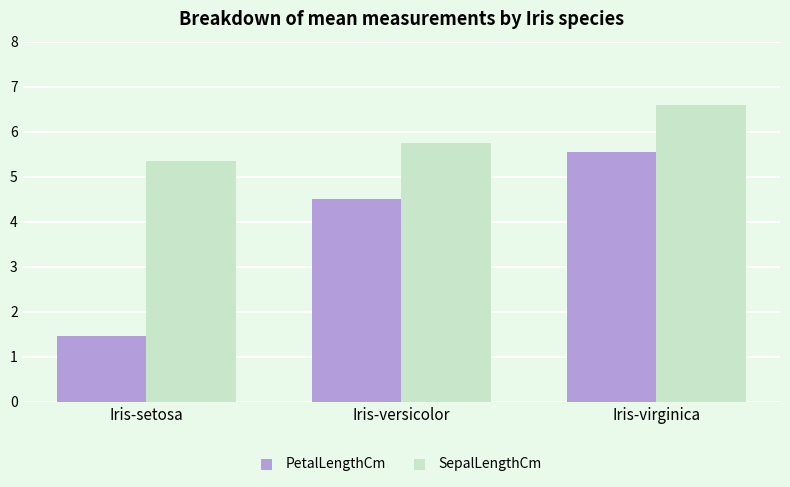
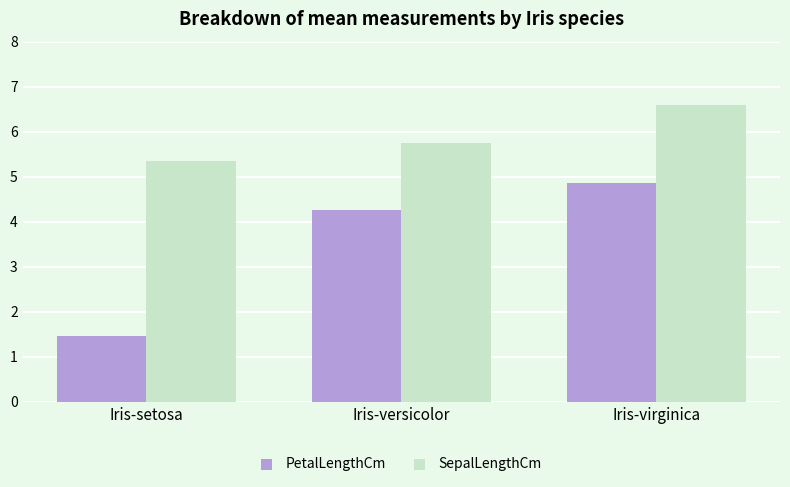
  {
    "PetalLengthCm": {
      "Iris-setosa": 1.5,
-     "Iris-versicolor": 4.5,
-     "Iris-virginica": 5.6
+     "Iris-versicolor": 4.3,
+     "Iris-virginica": 4.9
    },
    "SepalLengthCm": {
      "Iris-setosa": 5.3,
      "Iris-versicolor": 5.7,
      "Iris-virginica": 6.6
    }
  }
